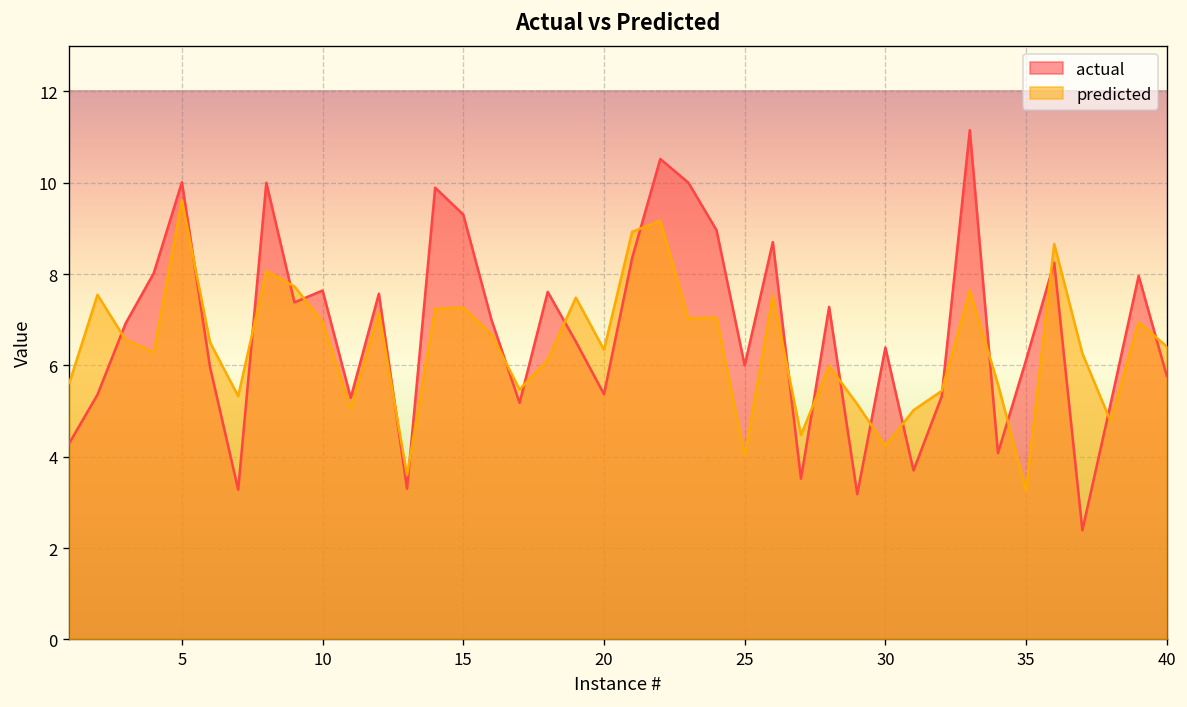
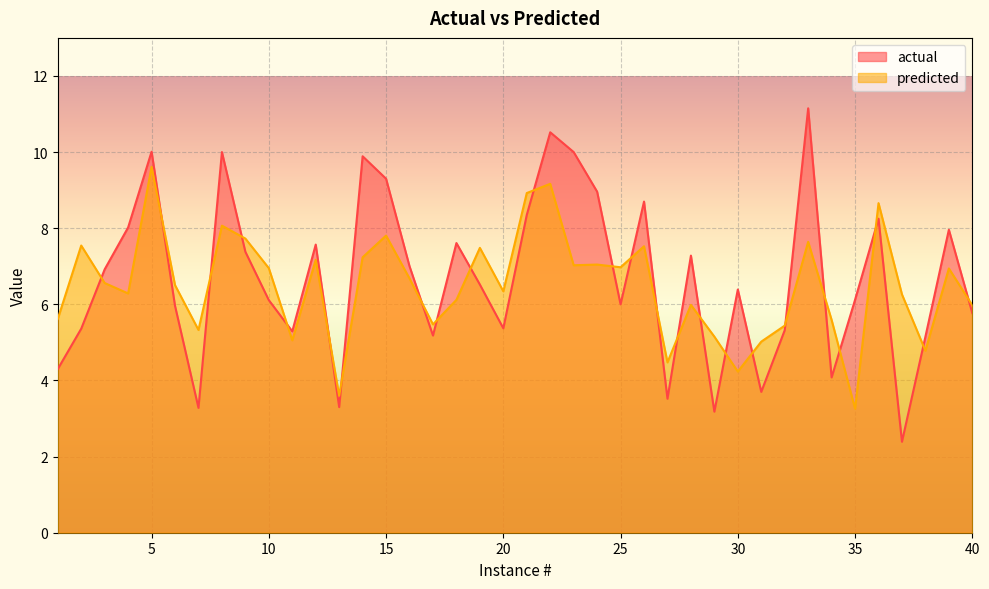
  {
    "actual": {
      "5": 10.0,
-     "10": 7.6,
+     "10": 6.1,
      "15": 9.3,
      "20": 5.4,
      "25": 6.0,
      "30": 6.4,
      "35": 6.1,
      "40": 5.8
    },
    "predicted": {
      "5": 9.6,
      "10": 7.0,
-     "15": 7.3,
+     "15": 7.8,
      "20": 6.3,
-     "25": 4.0,
+     "25": 7.0,
      "30": 4.2,
      "35": 3.3,
-     "40": 6.4
+     "40": 6.0
    }
  }
